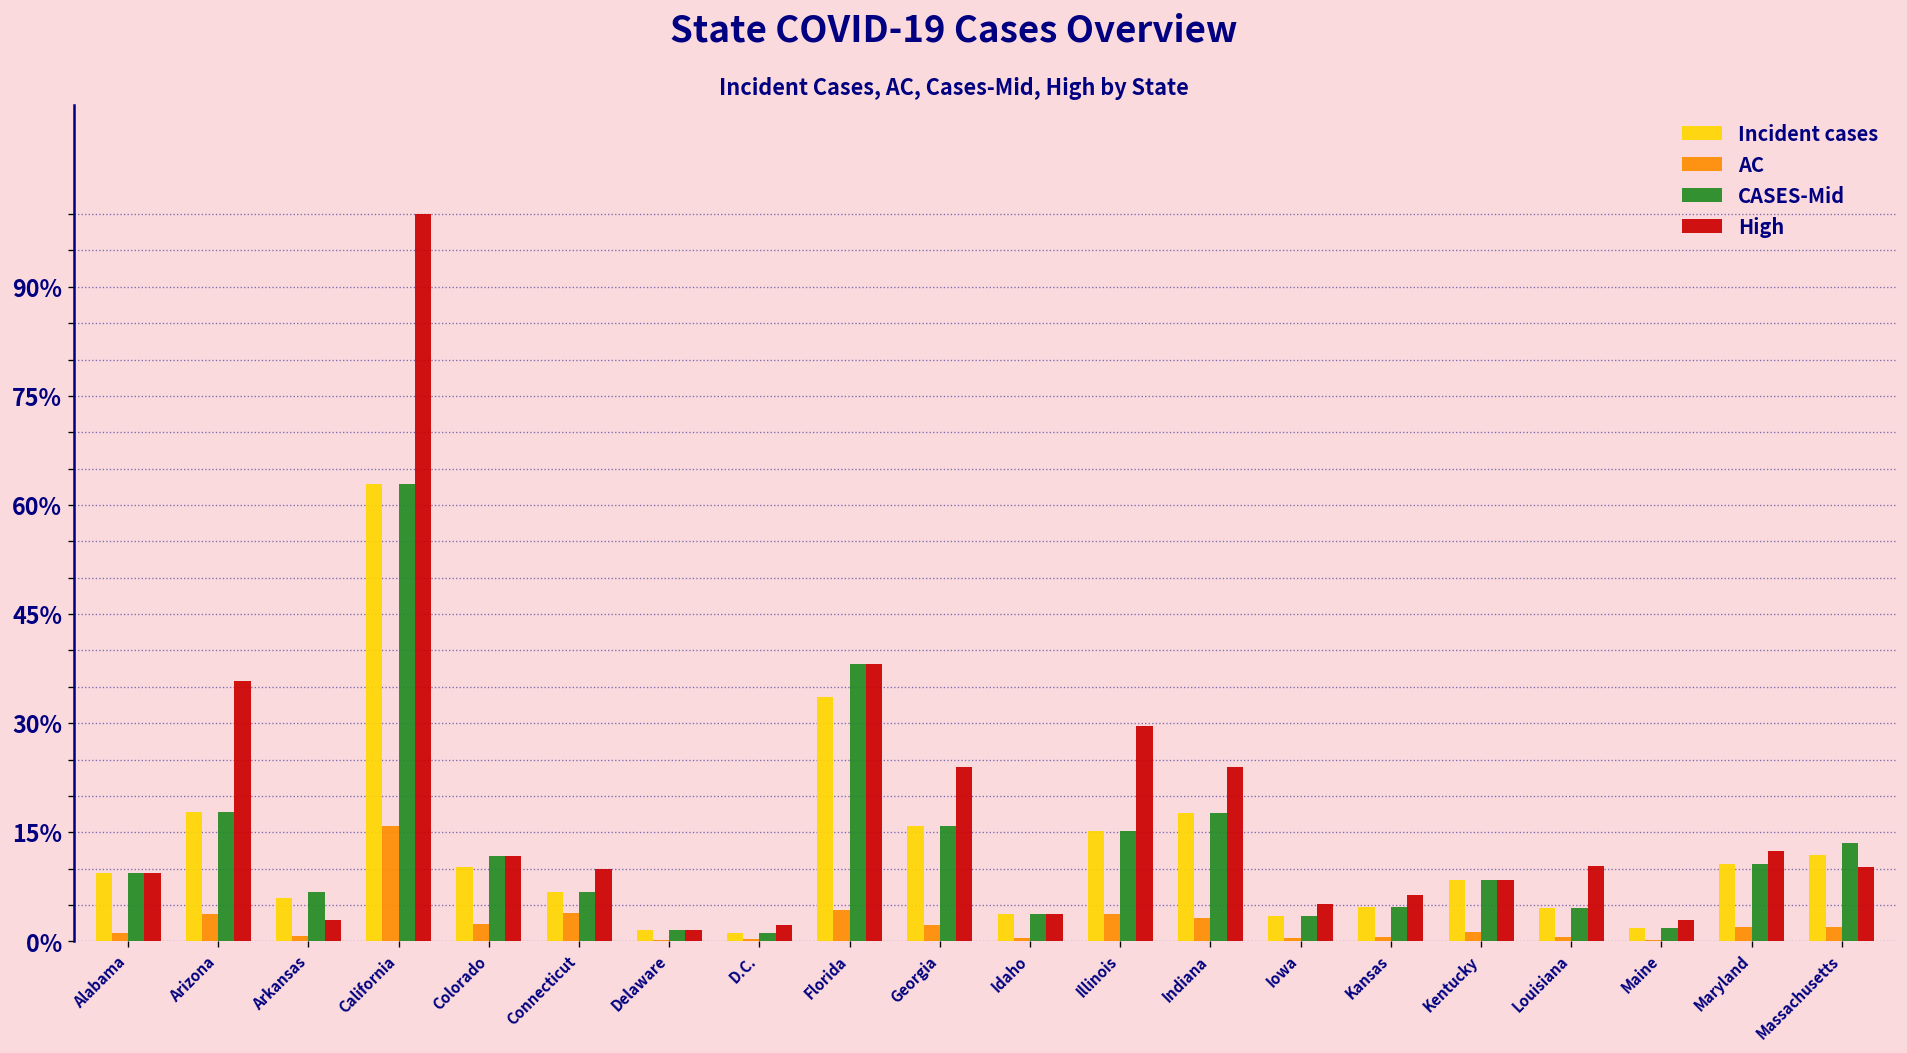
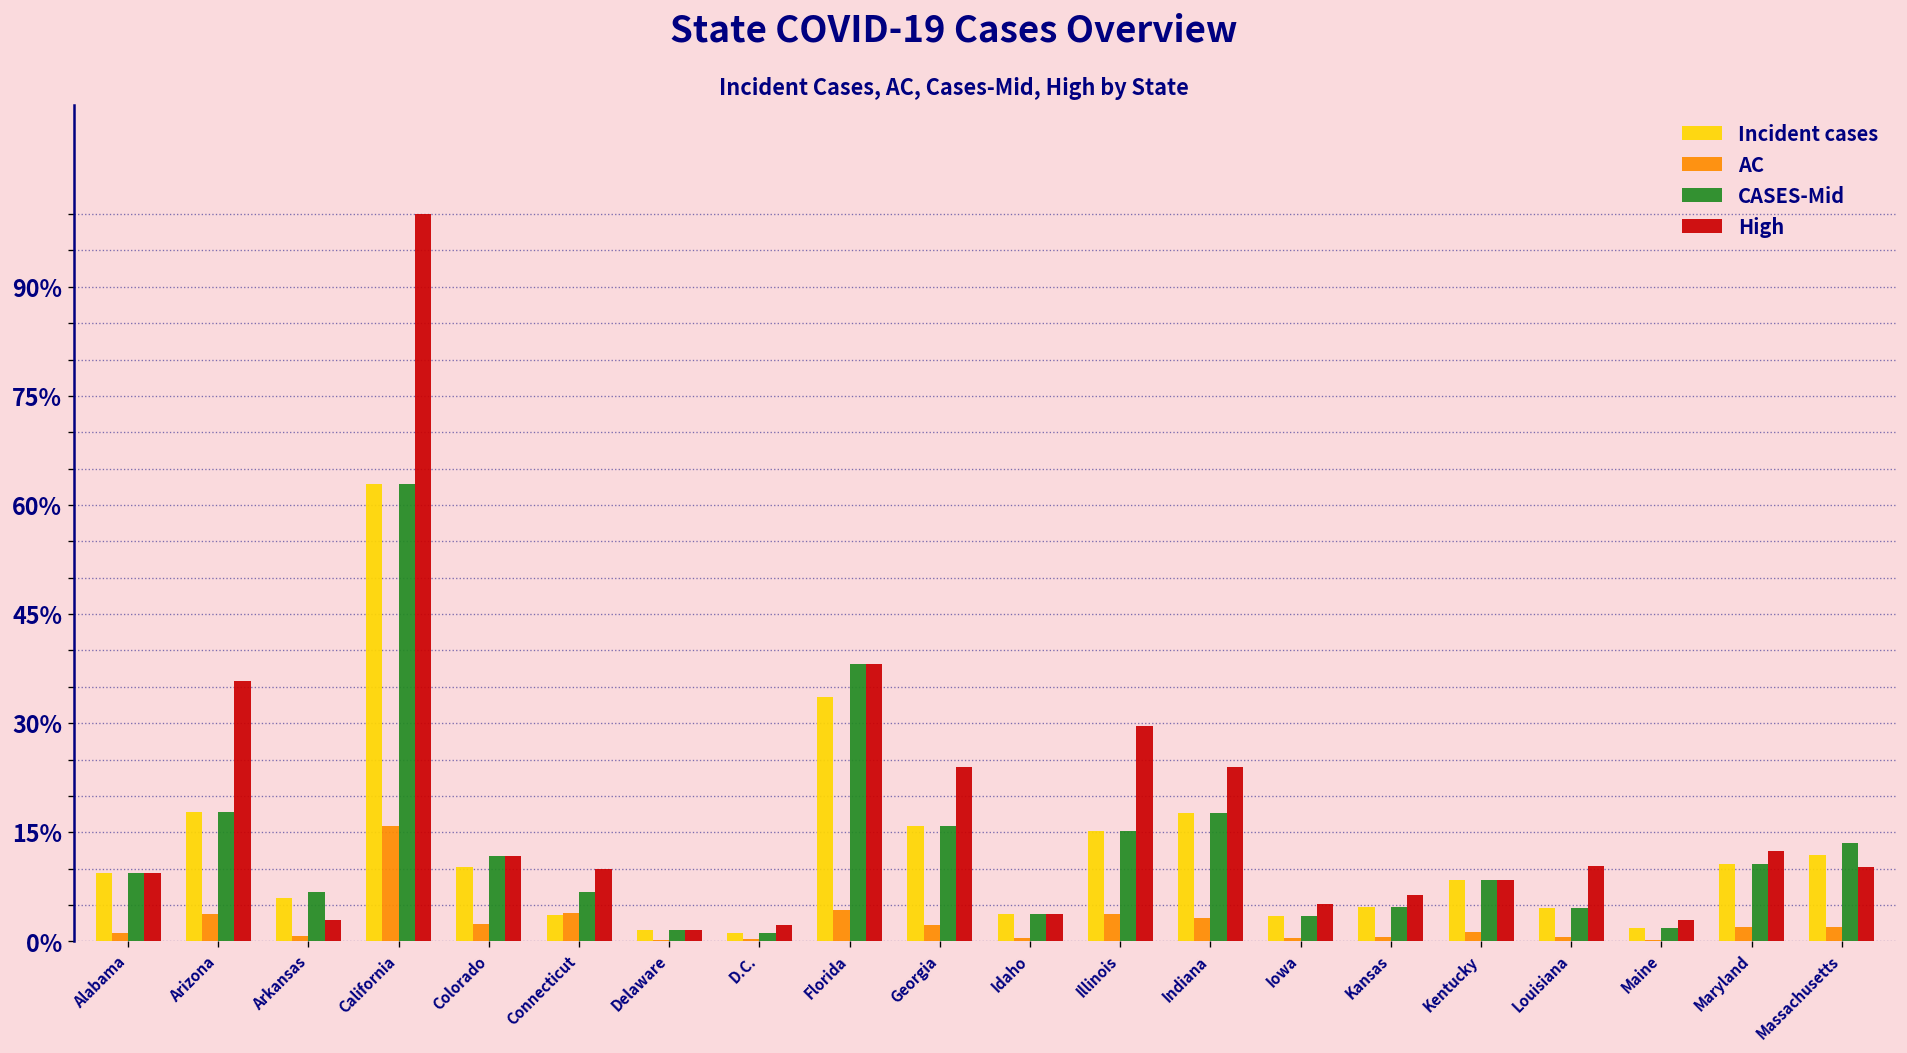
  {
    "Incident cases": {
      "Alabama": "9%",
      "Arizona": "18%",
      "Arkansas": "6%",
      "California": "63%",
      "Colorado": "10%",
-     "Connecticut": "7%",
+     "Connecticut": "4%",
      "Delaware": "2%",
      "D.C.": "1%",
      "Florida": "34%",
      "Georgia": "16%",
      "Idaho": "4%",
      "Illinois": "15%",
      "Indiana": "18%",
      "Iowa": "3%",
      "Kansas": "5%",
      "Kentucky": "9%",
      "Louisiana": "5%",
      "Maine": "2%",
      "Maryland": "11%",
      "Massachusetts": "12%"
    },
    "AC": {
      "Alabama": "1%",
      "Arizona": "4%",
      "Arkansas": "1%",
      "California": "16%",
      "Colorado": "2%",
      "Connecticut": "4%",
      "Florida": "4%",
      "Georgia": "2%",
      "Idaho": "0%",
      "Illinois": "4%",
      "Indiana": "3%",
      "Iowa": "0%",
      "Kansas": "1%",
      "Kentucky": "1%",
      "Louisiana": "1%",
      "Maryland": "2%",
      "Massachusetts": "2%"
    },
    "CASES-Mid": {
      "Alabama": "9%",
      "Arizona": "18%",
      "Arkansas": "7%",
      "California": "63%",
      "Colorado": "12%",
      "Connecticut": "7%",
      "Delaware": "2%",
      "D.C.": "1%",
      "Florida": "38%",
      "Georgia": "16%",
      "Idaho": "4%",
      "Illinois": "15%",
      "Indiana": "18%",
      "Iowa": "3%",
      "Kansas": "5%",
      "Kentucky": "9%",
      "Louisiana": "5%",
      "Maine": "2%",
      "Maryland": "11%",
      "Massachusetts": "14%"
    },
    "High": {
      "Alabama": "9%",
      "Arizona": "36%",
      "Arkansas": "3%",
      "California": "100%",
      "Colorado": "12%",
      "Connecticut": "10%",
      "Delaware": "2%",
      "D.C.": "2%",
      "Florida": "38%",
      "Georgia": "24%",
      "Idaho": "4%",
      "Illinois": "30%",
      "Indiana": "24%",
      "Iowa": "5%",
      "Kansas": "6%",
      "Kentucky": "9%",
      "Louisiana": "10%",
      "Maine": "3%",
      "Maryland": "12%",
      "Massachusetts": "10%"
    }
  }
